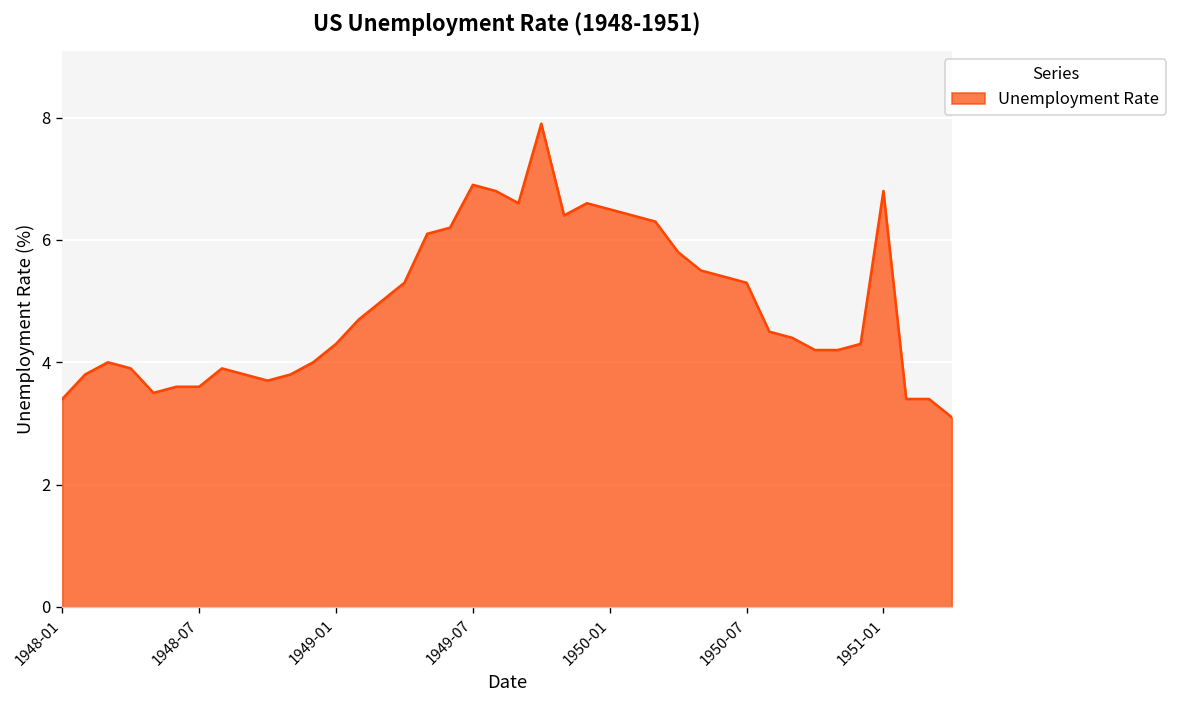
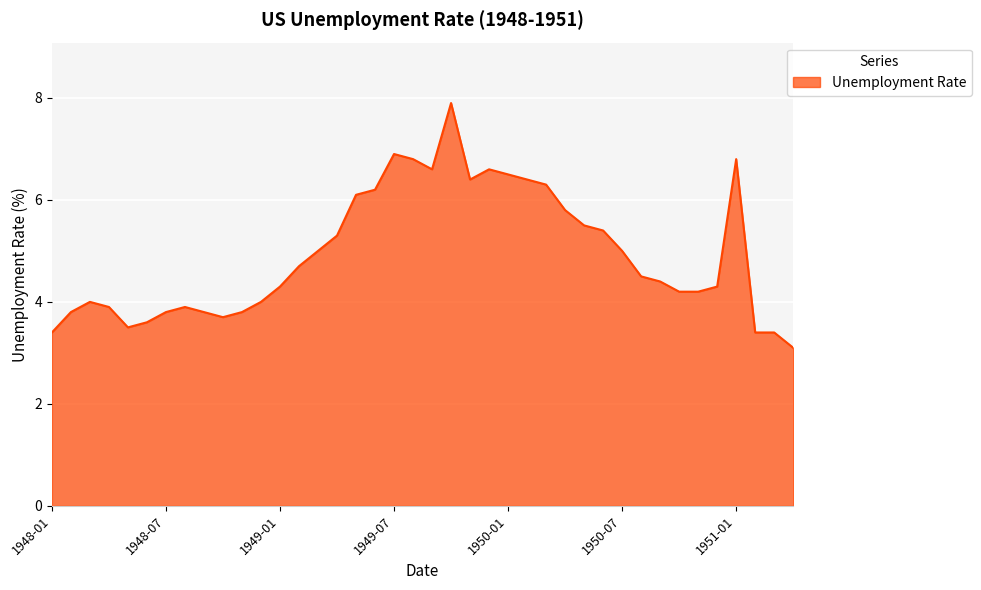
  {
    "1948-01": 3.4,
-   "1948-07": 3.6,
+   "1948-07": 3.8,
    "1949-01": 4.3,
    "1949-07": 6.9,
    "1950-01": 6.5,
-   "1950-07": 5.3,
+   "1950-07": 5.0,
    "1951-01": 6.8
  }
